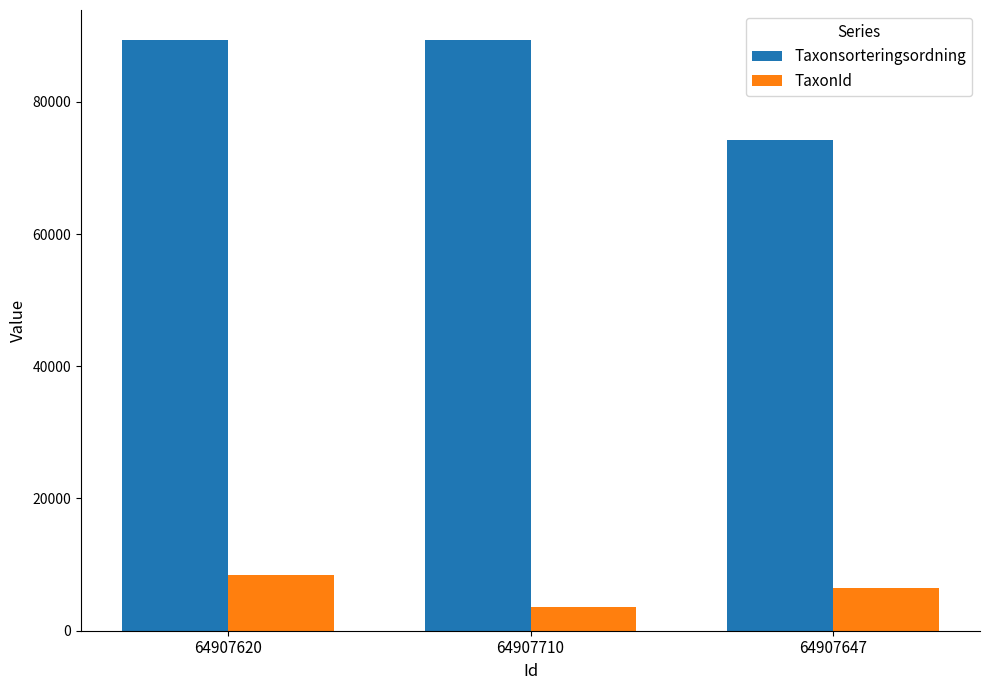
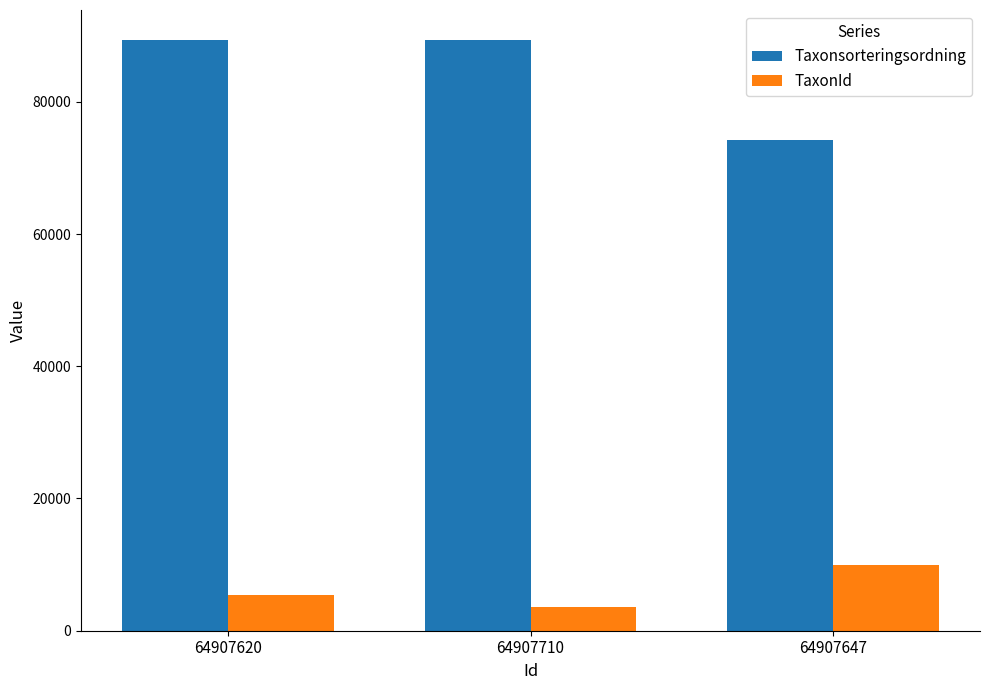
  {
    "Taxonsorteringsordning": {
      "64907620": 89000,
      "64907710": 89000,
      "64907647": 74000
    },
    "TaxonId": {
-     "64907620": 8000,
+     "64907620": 5000,
      "64907710": 4000,
-     "64907647": 6000
+     "64907647": 10000
    }
  }
